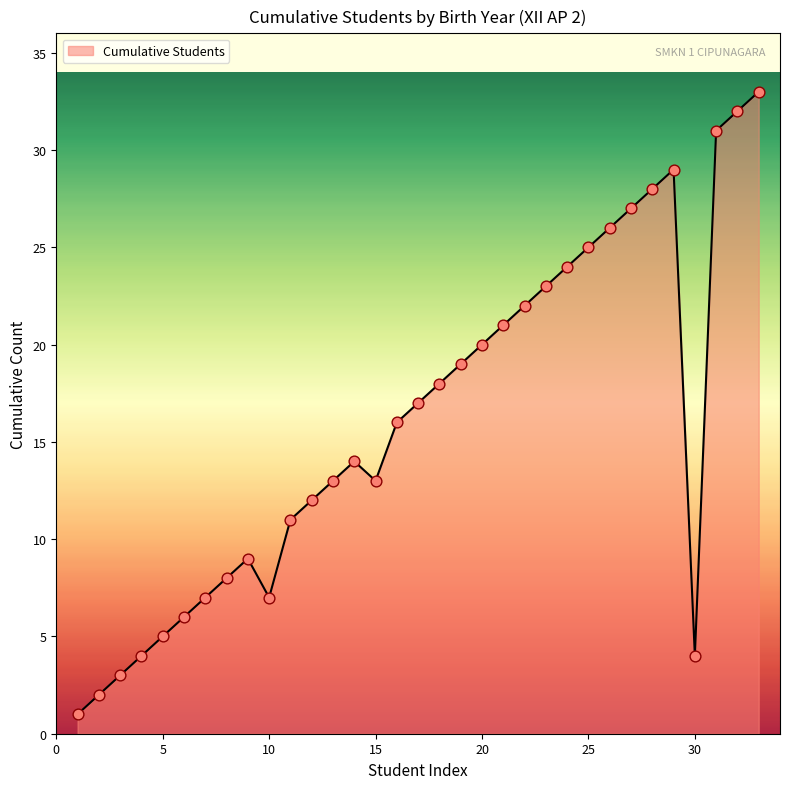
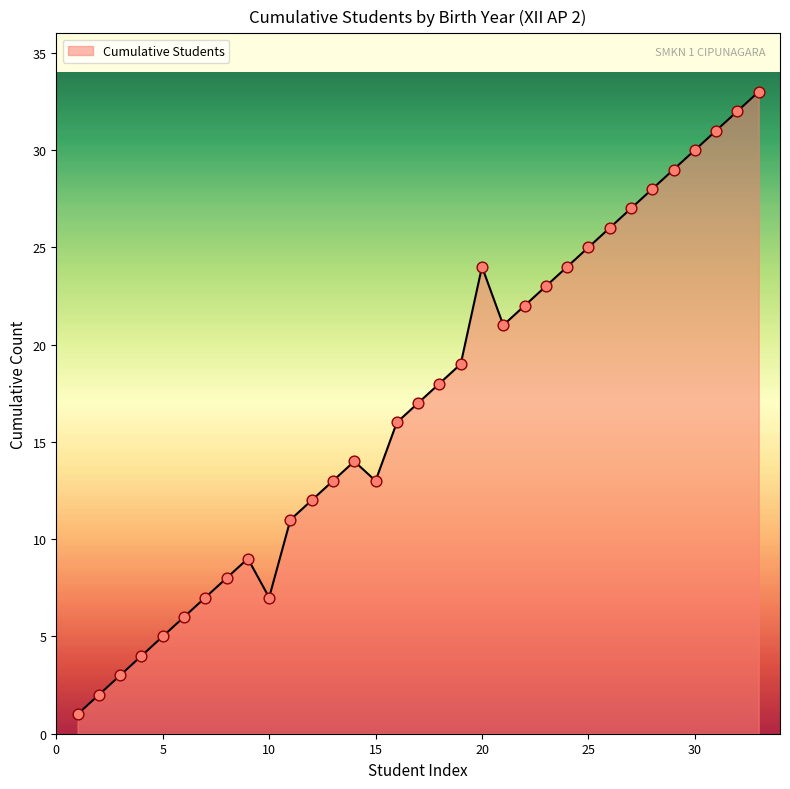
  {
    "5": 5,
    "10": 7,
    "15": 13,
-   "20": 20,
+   "20": 24,
    "25": 25,
-   "30": 4
+   "30": 30
  }
